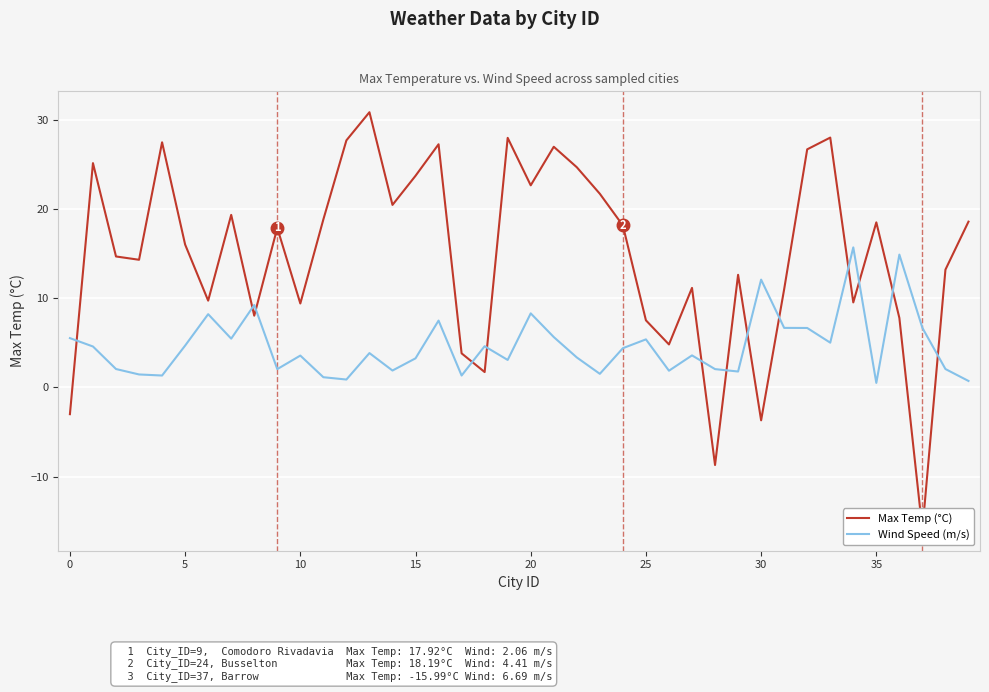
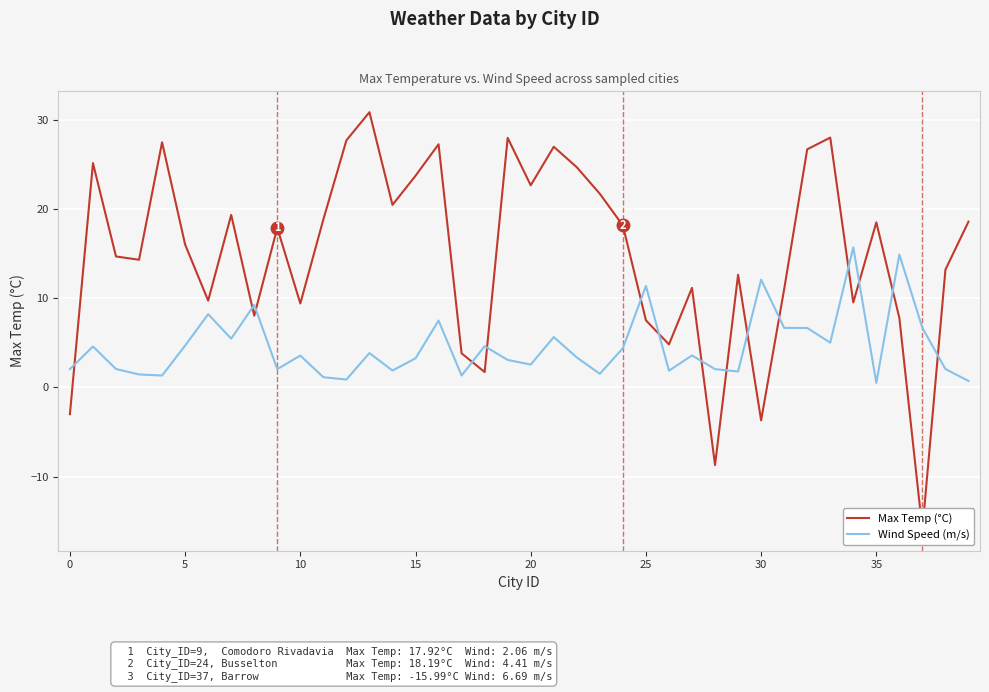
  {
    "Wind Speed (m/s)": {
-     "0": 6,
+     "0": 2,
      "5": 5,
      "10": 4,
      "15": 3,
-     "20": 8,
-     "25": 5,
+     "20": 3,
+     "25": 11,
      "30": 12,
      "35": 1
    }
  }
